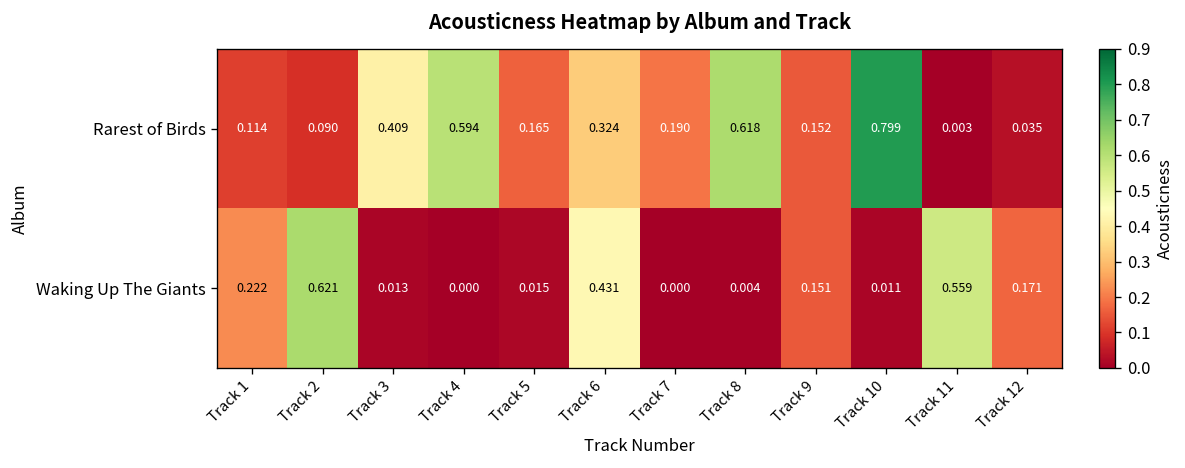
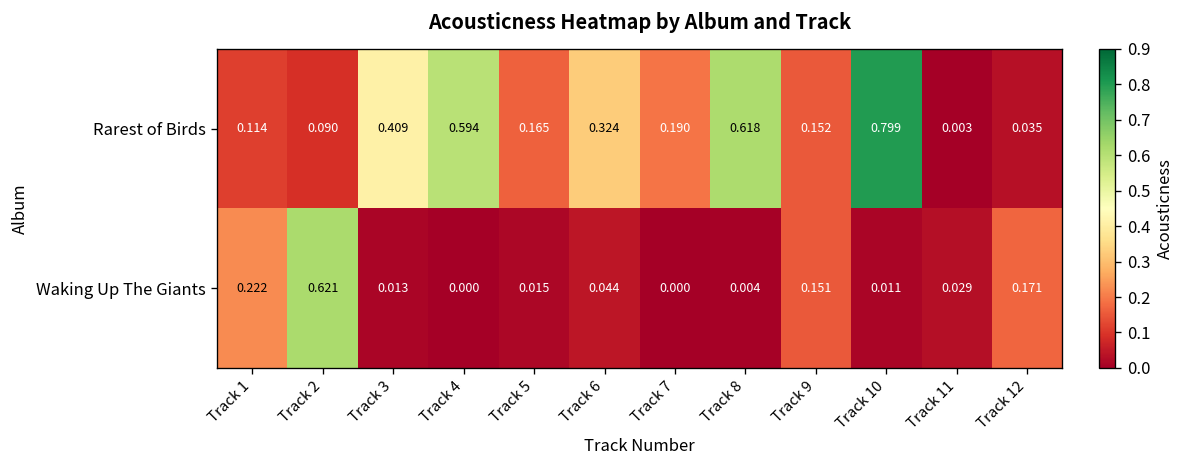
  {
    "Rarest of Birds": {
      "Track 1": 0.114,
      "Track 2": 0.090,
      "Track 3": 0.409,
      "Track 4": 0.594,
      "Track 5": 0.165,
      "Track 6": 0.324,
      "Track 7": 0.190,
      "Track 8": 0.618,
      "Track 9": 0.152,
      "Track 10": 0.799,
      "Track 11": 0.003,
      "Track 12": 0.035
    },
    "Waking Up The Giants": {
      "Track 1": 0.222,
      "Track 2": 0.621,
      "Track 3": 0.013,
      "Track 4": 0.000,
      "Track 5": 0.015,
-     "Track 6": 0.431,
+     "Track 6": 0.044,
      "Track 7": 0.000,
      "Track 8": 0.004,
      "Track 9": 0.151,
      "Track 10": 0.011,
-     "Track 11": 0.559,
+     "Track 11": 0.029,
      "Track 12": 0.171
    }
  }
